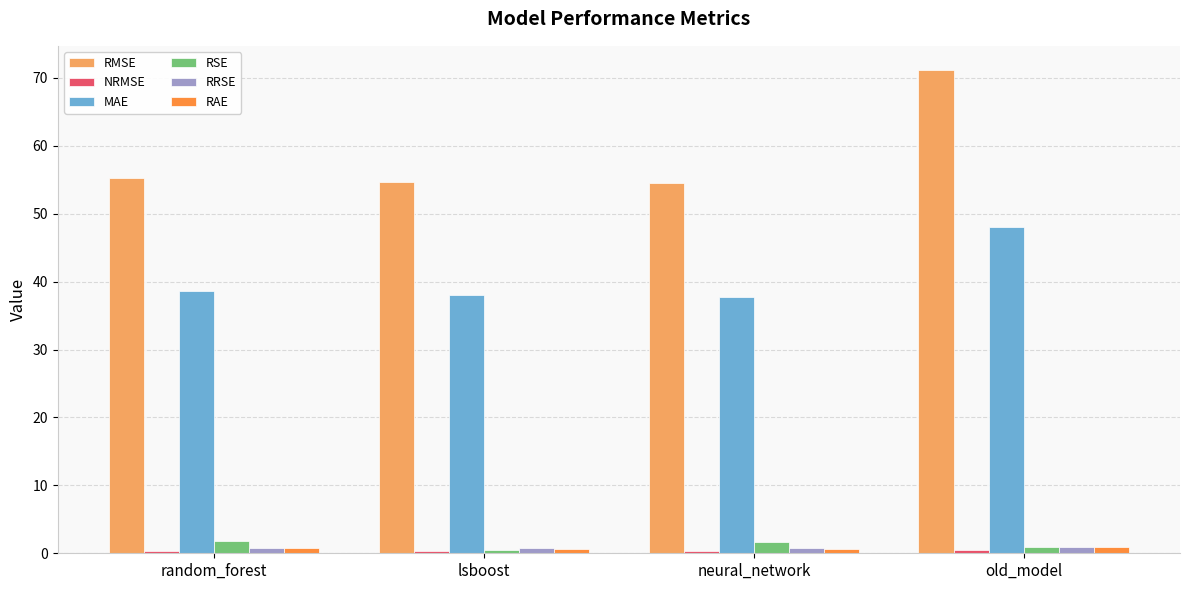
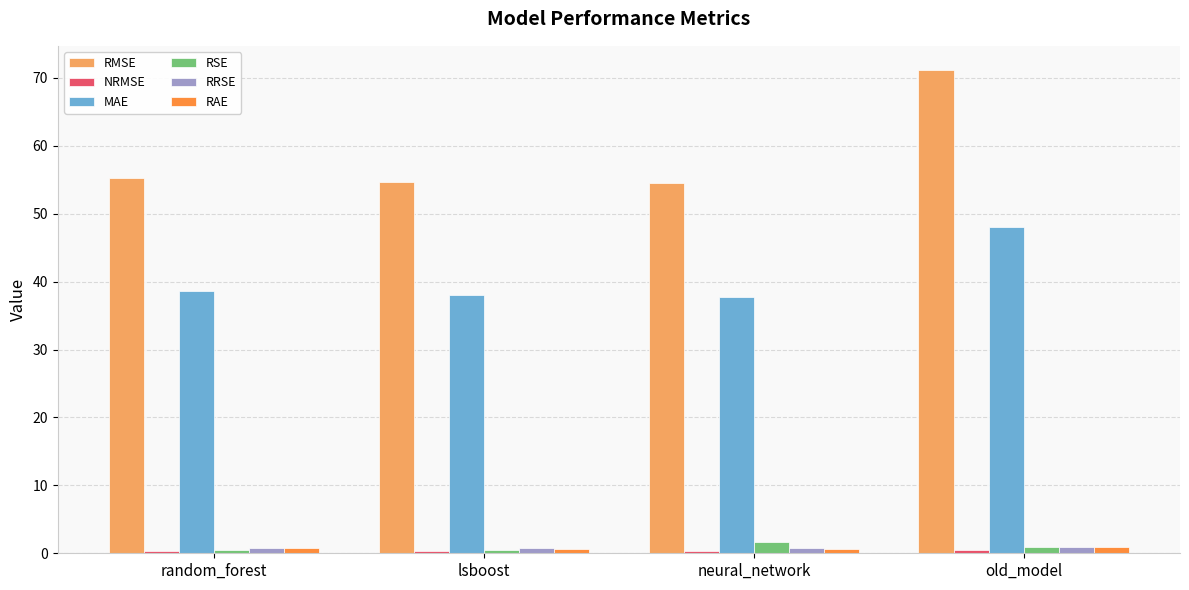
  {
    "NRMSE": {
      "old_model": 0
    },
    "RSE": {
-     "random_forest": 2,
+     "random_forest": 1,
      "lsboost": 1,
      "neural_network": 2,
      "old_model": 1
    }
  }
